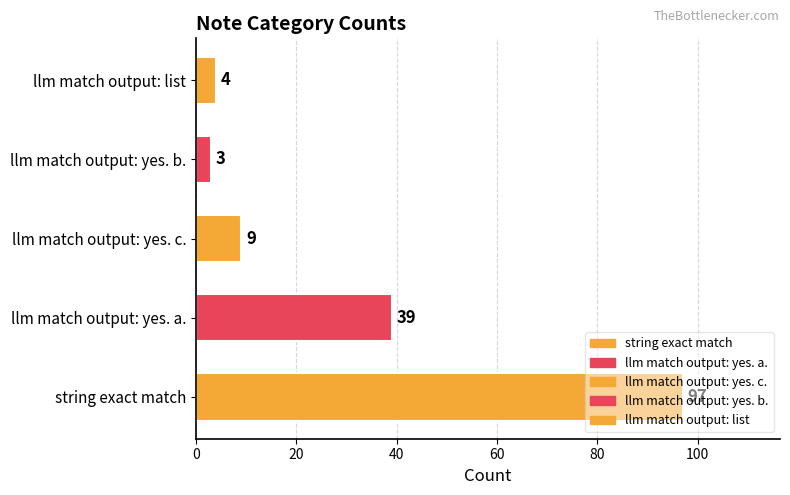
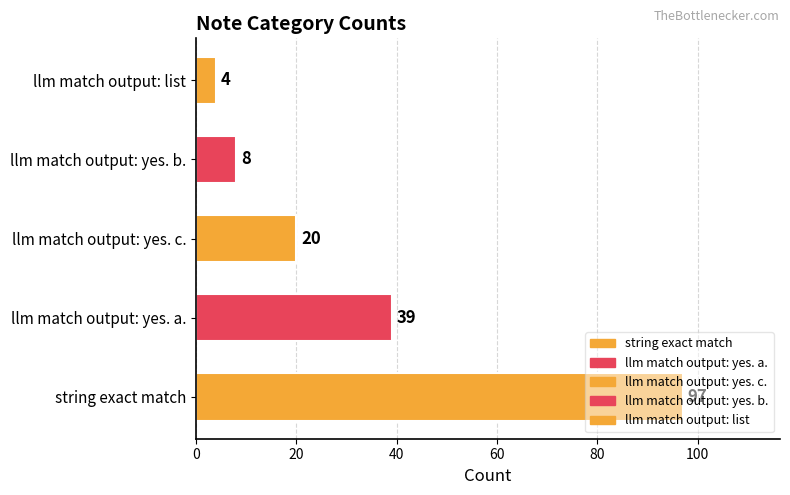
  {
    "llm match output: list": 4,
-   "llm match output: yes. b.": 3,
-   "llm match output: yes. c.": 9,
+   "llm match output: yes. b.": 8,
+   "llm match output: yes. c.": 20,
    "llm match output: yes. a.": 39
  }
